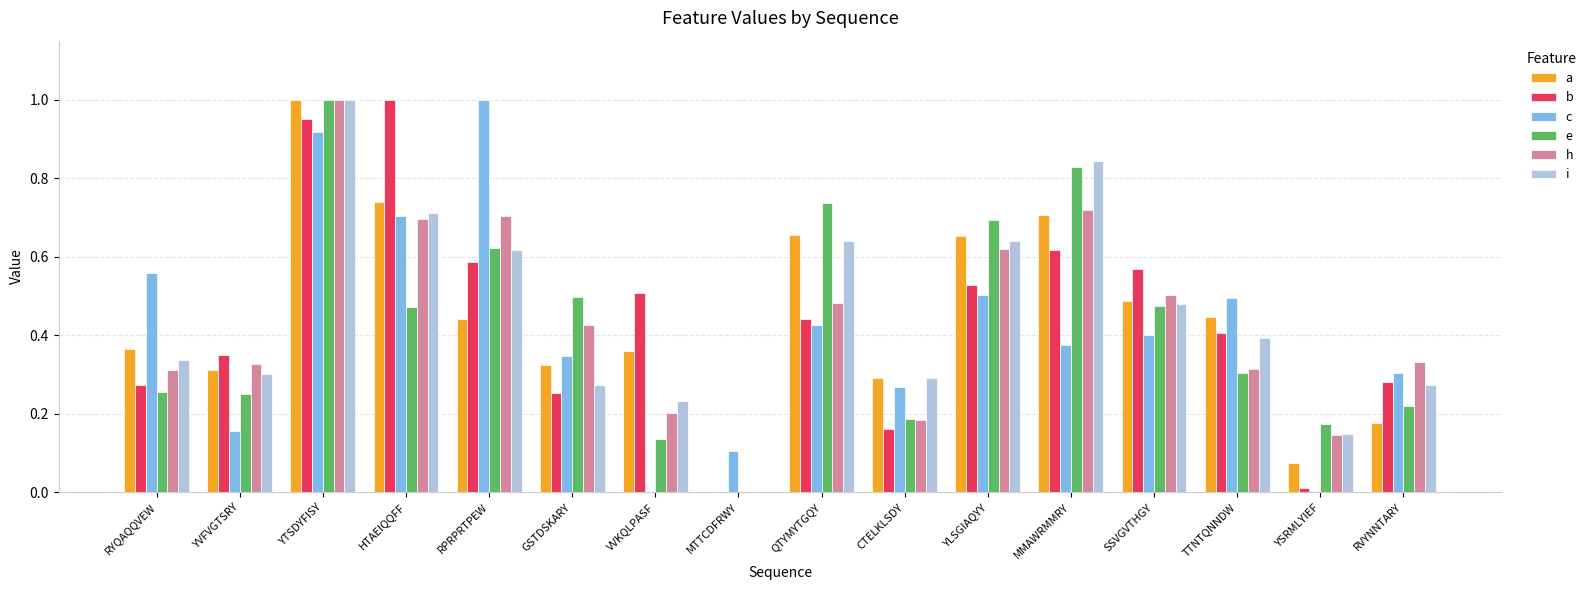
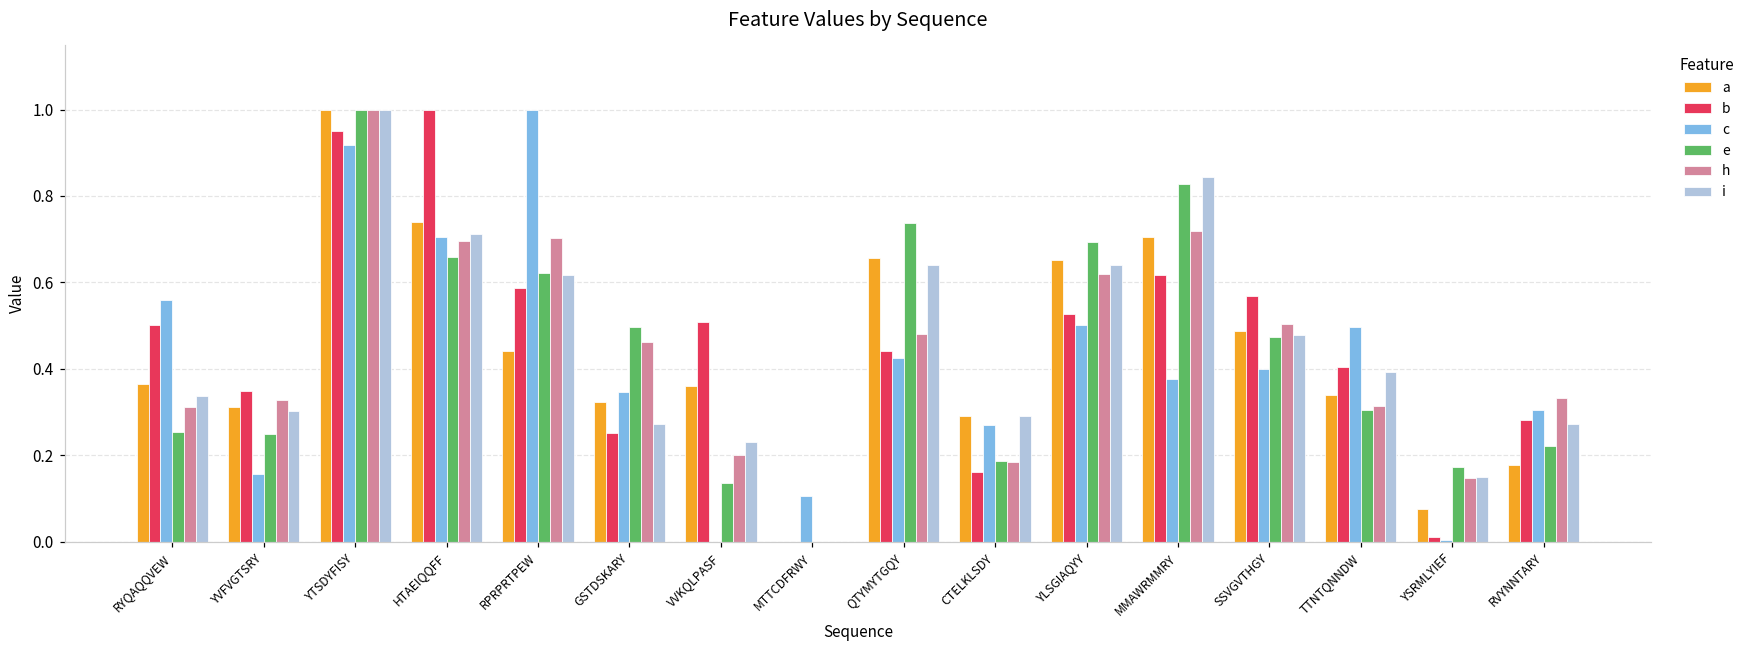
  {
    "a": {
      "RYQAQQVEW": 0.36,
      "YVFVGTSRY": 0.31,
      "YTSDYFISY": 1.00,
      "HTAEIQQFF": 0.74,
      "RPRPRTPEW": 0.44,
      "GSTDSKARY": 0.32,
      "VVKQLPASF": 0.36,
      "MTTCDFRWY": 0.00,
      "QTYMYTGQY": 0.66,
      "CTELKLSDY": 0.29,
      "YLSGIAQYY": 0.65,
      "MMAWRMMRY": 0.70,
      "SSVGVTHGY": 0.49,
-     "TTNTQNNDW": 0.45,
+     "TTNTQNNDW": 0.34,
      "YSRMLYIEF": 0.07,
      "RVYNNTARY": 0.18
    },
    "b": {
-     "RYQAQQVEW": 0.27,
+     "RYQAQQVEW": 0.50,
      "YVFVGTSRY": 0.35,
      "YTSDYFISY": 0.95,
      "HTAEIQQFF": 1.00,
      "RPRPRTPEW": 0.59,
      "GSTDSKARY": 0.25,
      "VVKQLPASF": 0.51,
      "MTTCDFRWY": 0.00,
      "QTYMYTGQY": 0.44,
      "CTELKLSDY": 0.16,
      "YLSGIAQYY": 0.53,
      "MMAWRMMRY": 0.62,
      "SSVGVTHGY": 0.57,
      "TTNTQNNDW": 0.40,
      "YSRMLYIEF": 0.01,
      "RVYNNTARY": 0.28
    },
    "e": {
      "RYQAQQVEW": 0.25,
      "YVFVGTSRY": 0.25,
      "YTSDYFISY": 1.00,
-     "HTAEIQQFF": 0.47,
+     "HTAEIQQFF": 0.66,
      "RPRPRTPEW": 0.62,
      "GSTDSKARY": 0.50,
      "VVKQLPASF": 0.14,
      "MTTCDFRWY": 0.00,
      "QTYMYTGQY": 0.74,
      "CTELKLSDY": 0.19,
      "YLSGIAQYY": 0.69,
      "MMAWRMMRY": 0.83,
      "SSVGVTHGY": 0.47,
      "TTNTQNNDW": 0.30,
      "YSRMLYIEF": 0.17,
      "RVYNNTARY": 0.22
    },
    "h": {
      "RYQAQQVEW": 0.31,
      "YVFVGTSRY": 0.33,
      "YTSDYFISY": 1.00,
      "HTAEIQQFF": 0.70,
      "RPRPRTPEW": 0.70,
-     "GSTDSKARY": 0.42,
+     "GSTDSKARY": 0.46,
      "VVKQLPASF": 0.20,
      "MTTCDFRWY": 0.00,
      "QTYMYTGQY": 0.48,
      "CTELKLSDY": 0.18,
      "YLSGIAQYY": 0.62,
      "MMAWRMMRY": 0.72,
      "SSVGVTHGY": 0.50,
      "TTNTQNNDW": 0.31,
      "YSRMLYIEF": 0.15,
      "RVYNNTARY": 0.33
    }
  }
